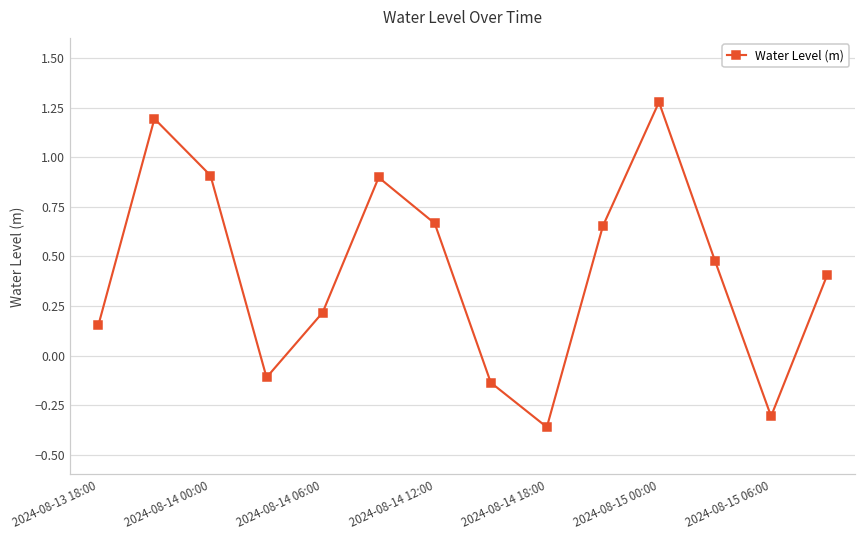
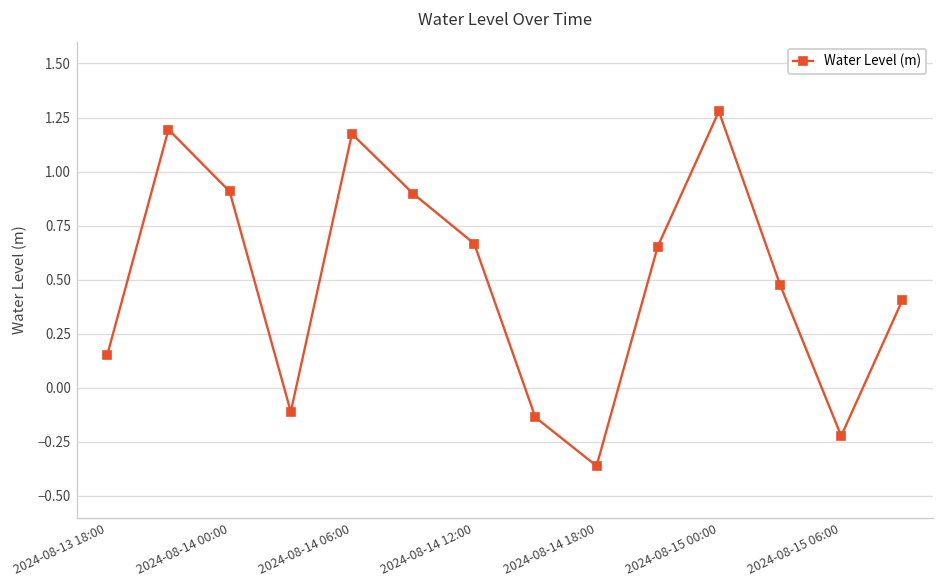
  {
    "2024-08-13 18:00": 0.15,
    "2024-08-14 00:00": 0.91,
-   "2024-08-14 06:00": 0.22,
+   "2024-08-14 06:00": 1.17,
    "2024-08-14 12:00": 0.67,
    "2024-08-14 18:00": -0.36,
    "2024-08-15 00:00": 1.28,
-   "2024-08-15 06:00": -0.31
+   "2024-08-15 06:00": -0.22
  }
